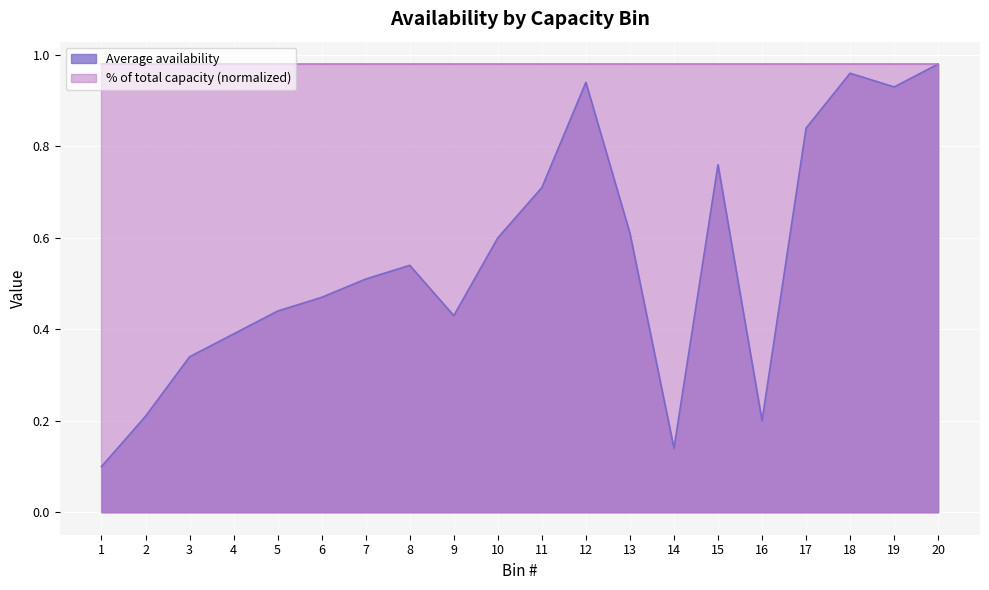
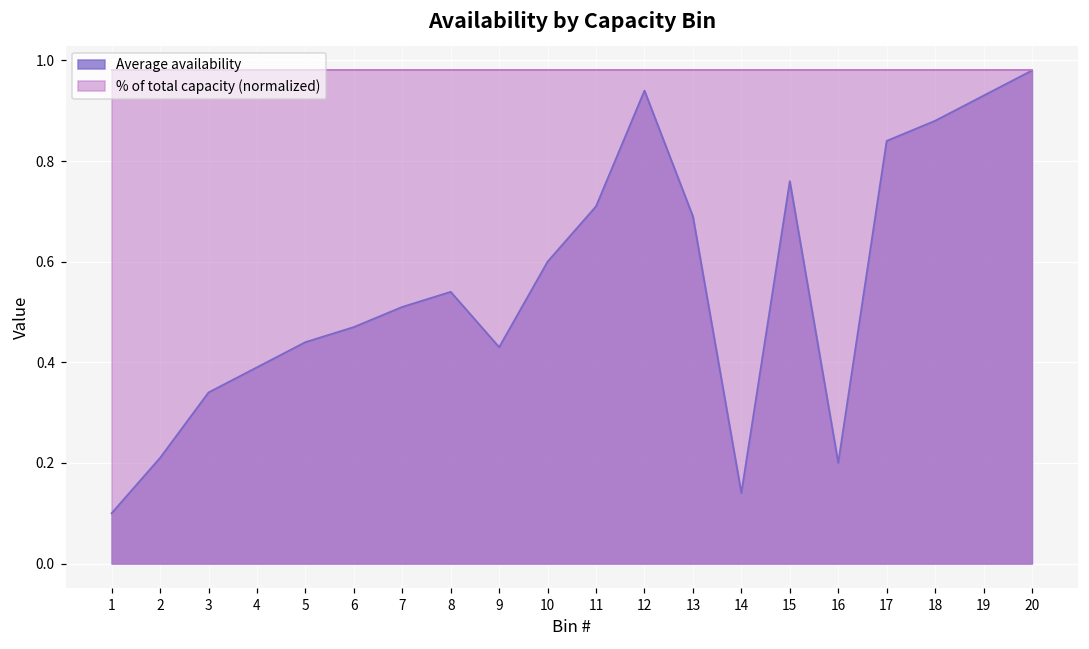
  {
    "Average availability": {
      "1": 0.10,
      "2": 0.21,
      "3": 0.34,
      "4": 0.39,
      "5": 0.44,
      "6": 0.47,
      "7": 0.51,
      "8": 0.54,
      "9": 0.43,
      "10": 0.60,
      "11": 0.71,
      "12": 0.94,
-     "13": 0.61,
+     "13": 0.69,
      "14": 0.14,
      "15": 0.76,
      "16": 0.20,
      "17": 0.84,
-     "18": 0.96,
+     "18": 0.88,
      "19": 0.93
    },
    "% of total capacity (normalized)": {
      "6": 0.98,
      "7": 0.98,
      "8": 0.98,
      "9": 0.98,
      "10": 0.98,
      "11": 0.98,
      "12": 0.98,
      "13": 0.98,
      "14": 0.98,
      "15": 0.98,
      "16": 0.98,
      "17": 0.98,
      "18": 0.98,
      "19": 0.98
    }
  }
